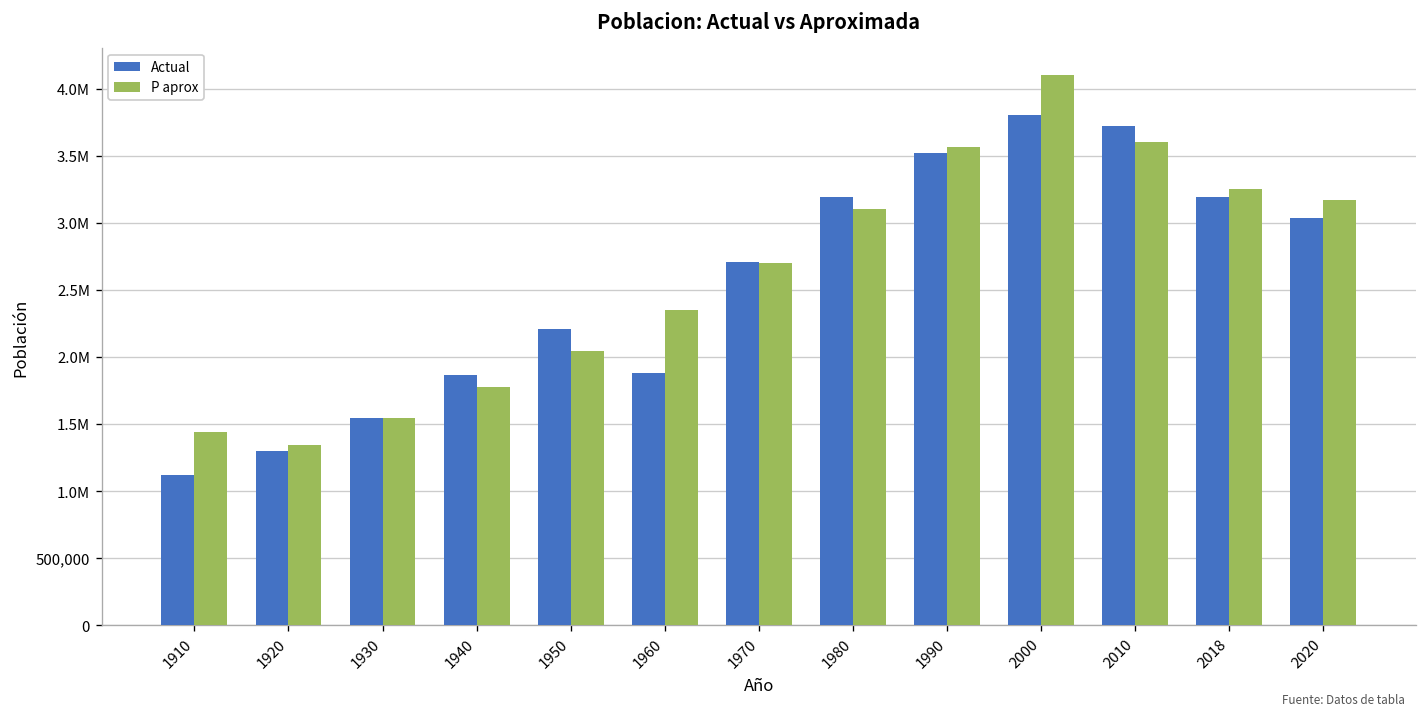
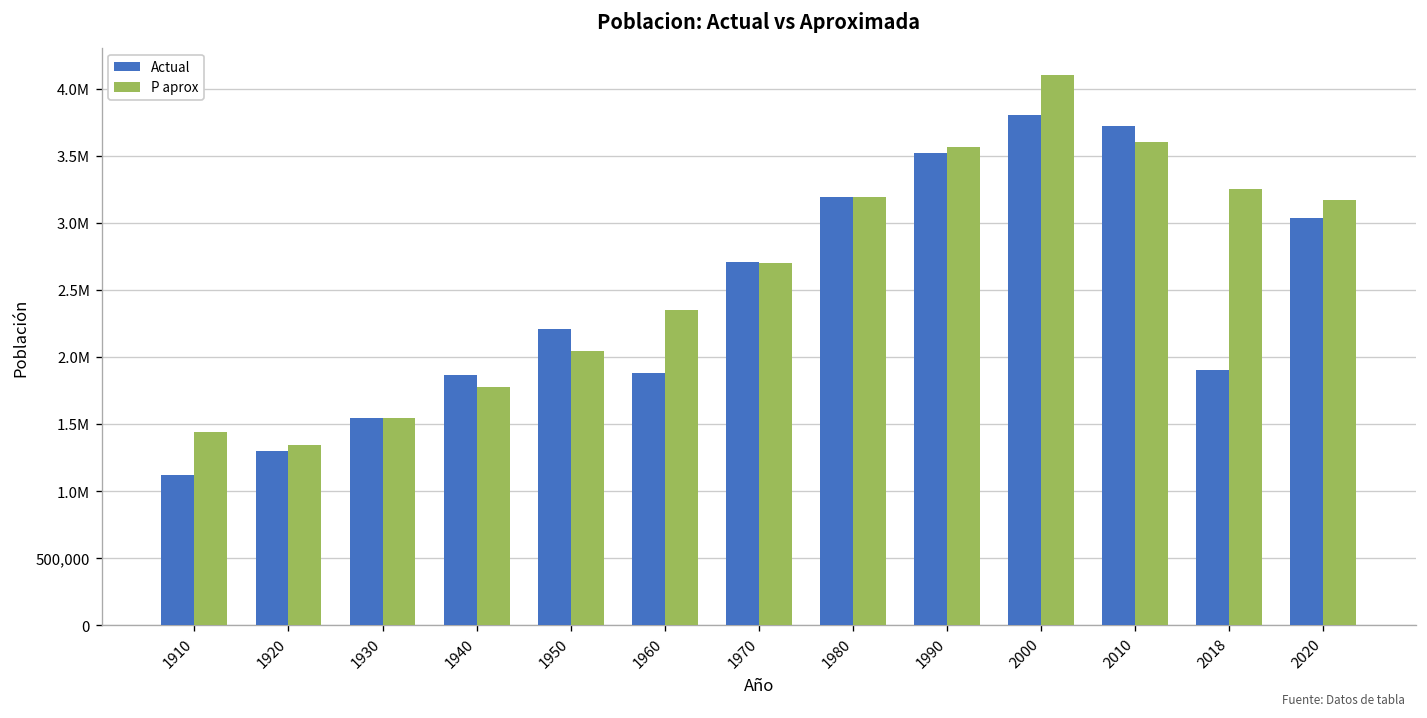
  {
    "Actual": {
      "1910": "1,120,000",
      "1920": "1,300,000",
      "1930": "1,540,000",
      "1940": "1,870,000",
      "1950": "2,210,000",
      "1960": "1,880,000",
      "1970": "2,710,000",
      "1980": "3,200,000",
      "1990": "3,520,000",
      "2000": "3,810,000",
      "2010": "3,730,000",
-     "2018": "3,200,000",
+     "2018": "1,910,000",
      "2020": "3,040,000"
    },
    "P aprox": {
      "1910": "1,440,000",
      "1920": "1,350,000",
      "1930": "1,550,000",
      "1940": "1,780,000",
      "1950": "2,050,000",
      "1960": "2,350,000",
      "1970": "2,700,000",
-     "1980": "3,100,000",
+     "1980": "3,190,000",
      "1990": "3,570,000",
      "2000": "4,100,000",
      "2010": "3,610,000",
      "2018": "3,250,000",
      "2020": "3,170,000"
    }
  }
